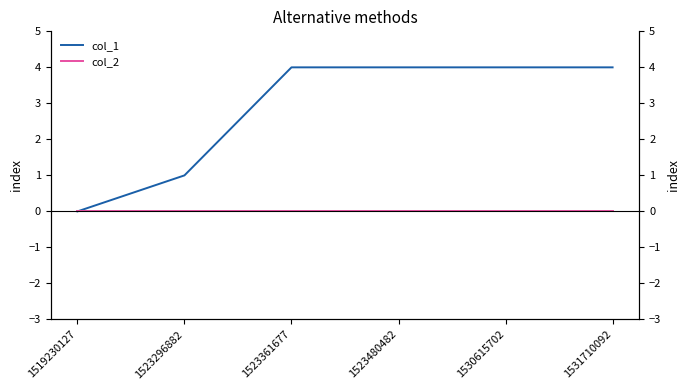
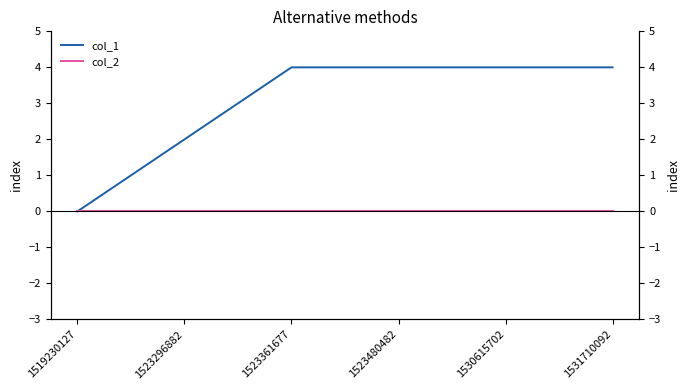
  {
    "col_1": {
-     "1523296882": 1,
+     "1523296882": 2,
      "1523361677": 4,
      "1523480482": 4,
      "1530615702": 4,
      "1531710092": 4
    },
    "col_2": {
      "1523296882": 0,
      "1523361677": 0,
      "1523480482": 0,
      "1530615702": 0,
      "1531710092": 0
    }
  }
